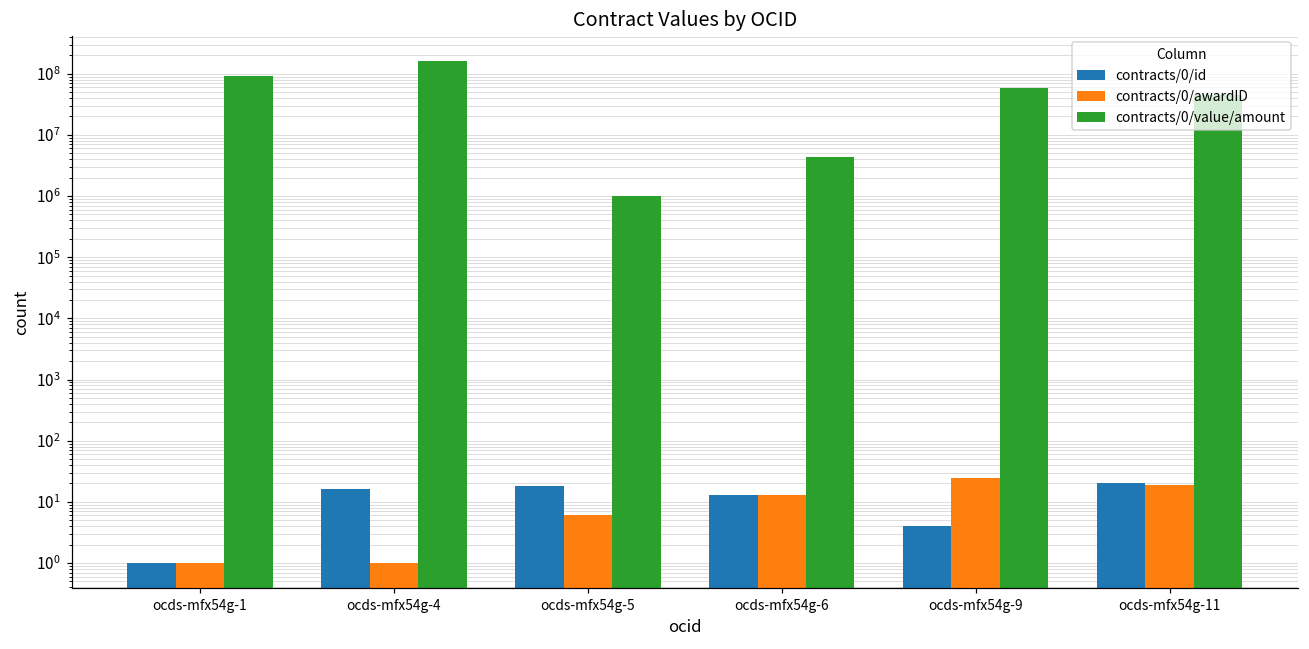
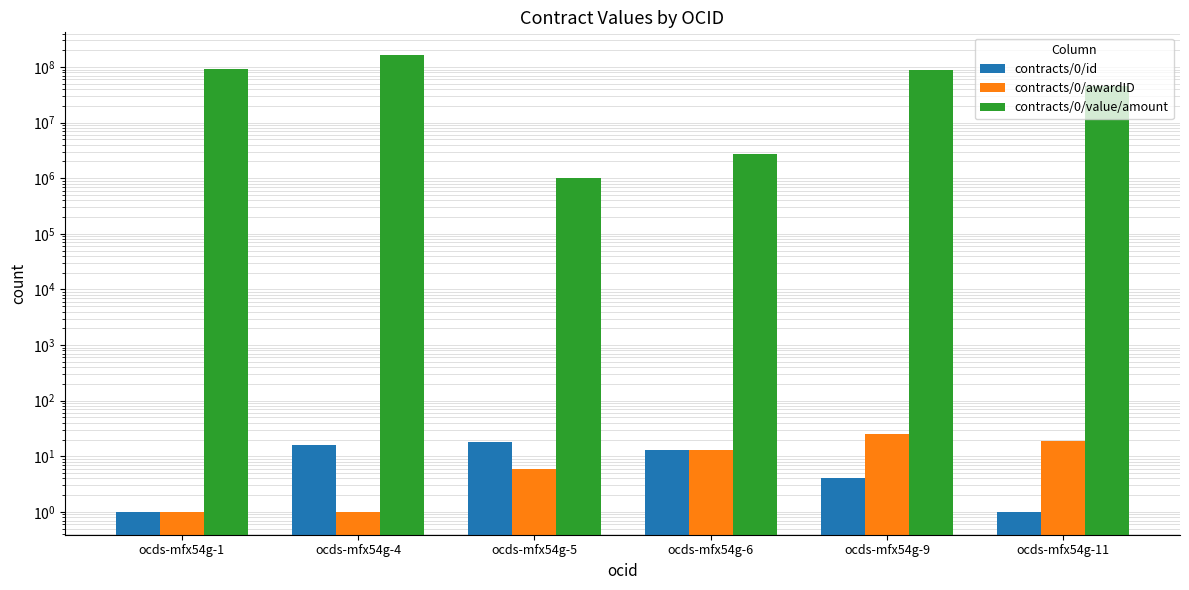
  {
    "contracts/0/id": {
      "ocds-mfx54g-1": 1,
      "ocds-mfx54g-4": 16,
      "ocds-mfx54g-5": 18,
      "ocds-mfx54g-6": 13,
      "ocds-mfx54g-9": 4,
-     "ocds-mfx54g-11": 20
+     "ocds-mfx54g-11": 1
    },
    "contracts/0/awardID": {
      "ocds-mfx54g-1": 1,
      "ocds-mfx54g-4": 1,
      "ocds-mfx54g-5": 6,
      "ocds-mfx54g-6": 13,
      "ocds-mfx54g-9": 30,
      "ocds-mfx54g-11": 19
    },
    "contracts/0/value/amount": {
      "ocds-mfx54g-1": 90000000,
      "ocds-mfx54g-4": 160000000,
      "ocds-mfx54g-5": 1000000,
-     "ocds-mfx54g-6": 4000000,
-     "ocds-mfx54g-9": 60000000
+     "ocds-mfx54g-6": 3000000,
+     "ocds-mfx54g-9": 90000000
    }
  }
